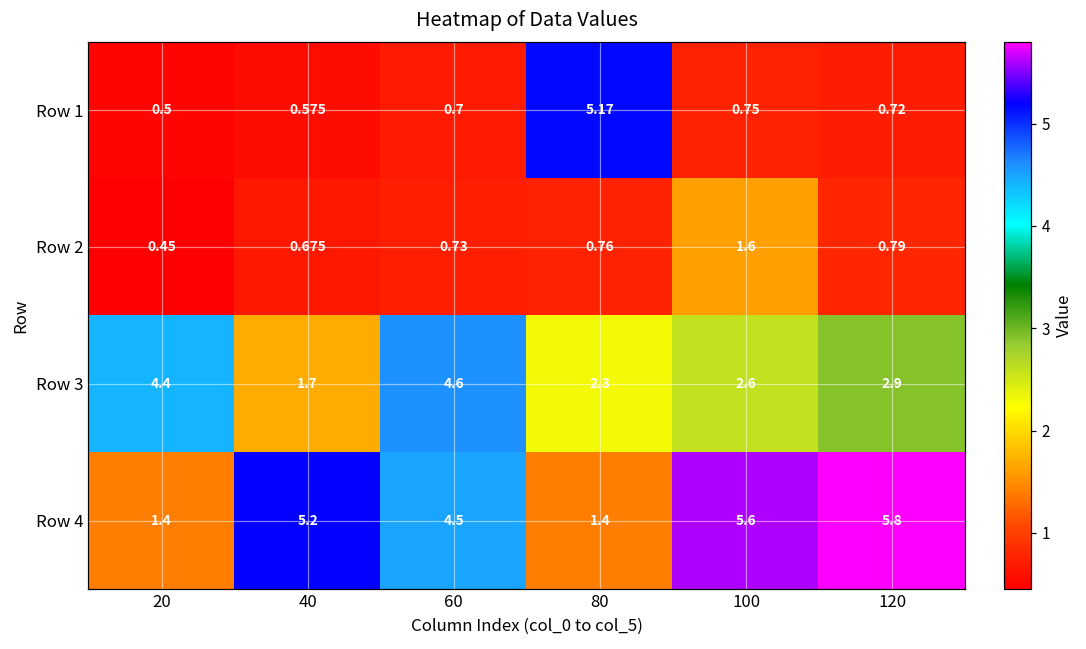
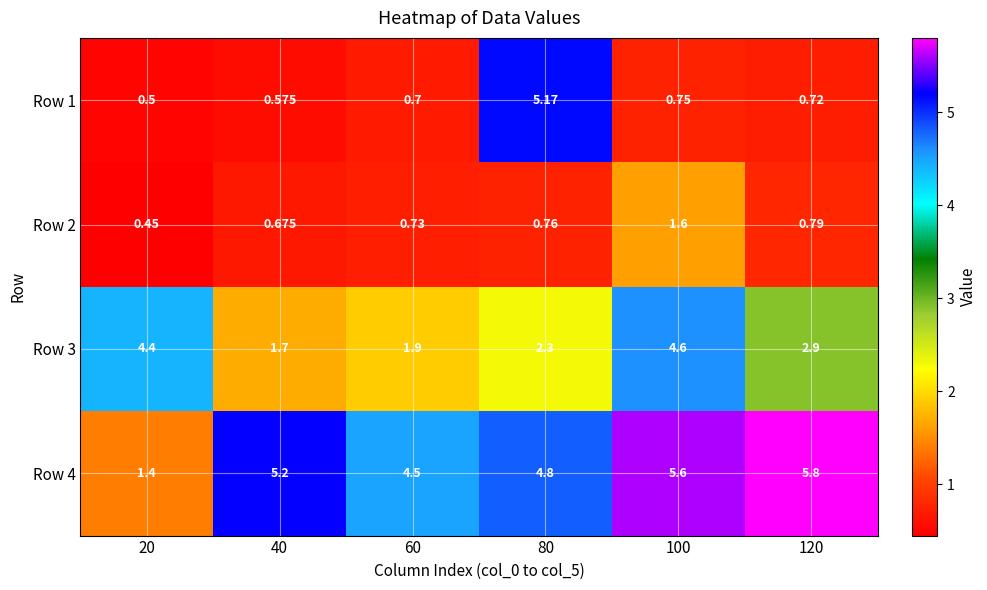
  {
    "Row 1": {
      "20": 0.5,
      "40": 0.575,
      "60": 0.7,
      "80": 5.17,
      "100": 0.75,
      "120": 0.72
    },
    "Row 2": {
      "20": 0.45,
      "40": 0.675,
      "60": 0.73,
      "80": 0.76,
      "100": 1.6,
      "120": 0.79
    },
    "Row 3": {
      "20": 4.4,
      "40": 1.7,
-     "60": 4.6,
+     "60": 1.9,
      "80": 2.3,
-     "100": 2.6,
+     "100": 4.6,
      "120": 2.9
    },
    "Row 4": {
      "20": 1.4,
      "40": 5.2,
      "60": 4.5,
-     "80": 1.4,
+     "80": 4.8,
      "100": 5.6,
      "120": 5.8
    }
  }
